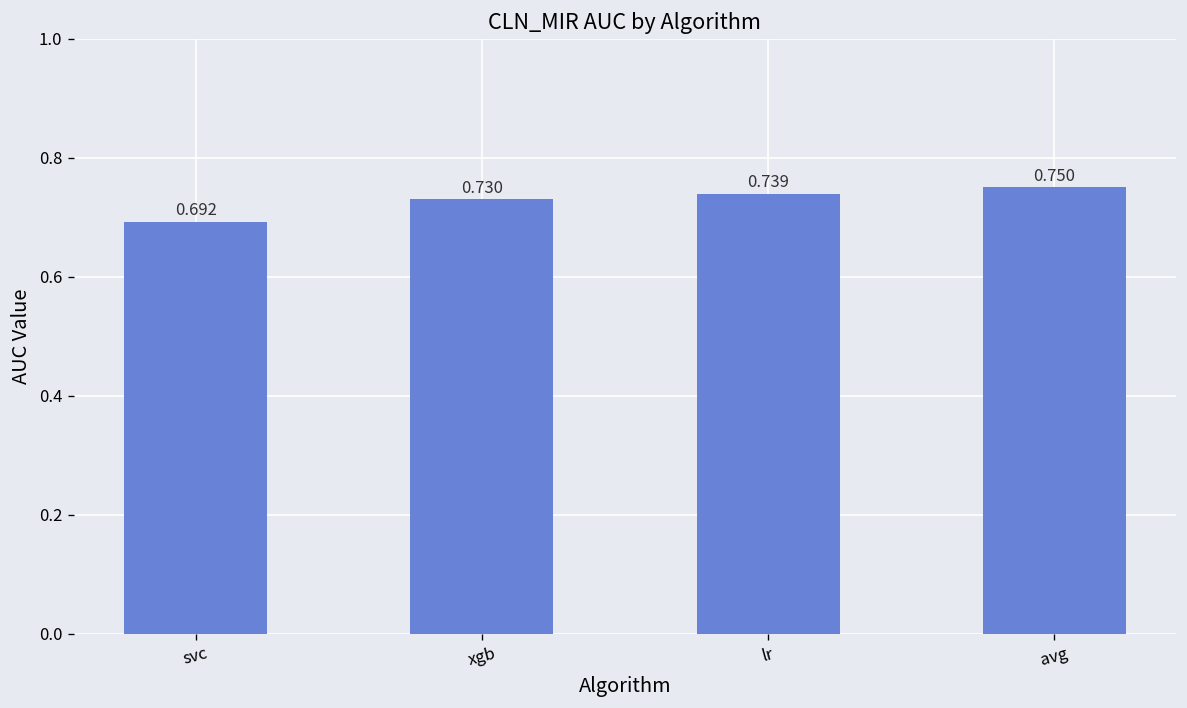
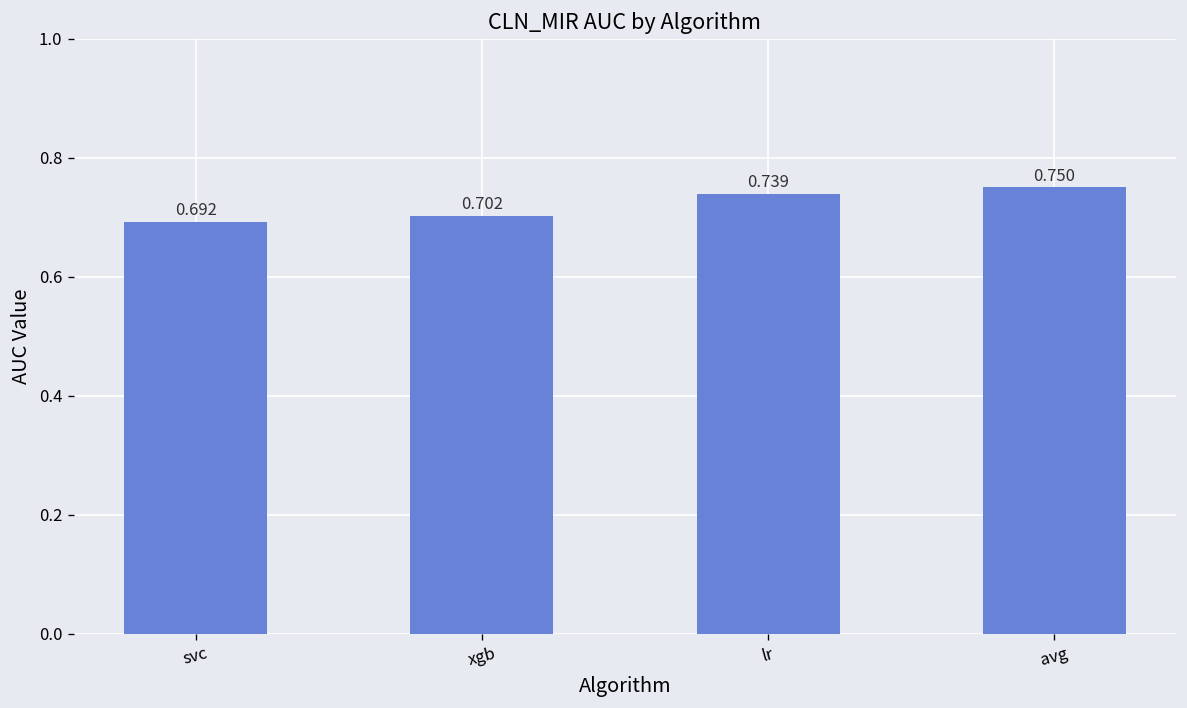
  {
    "svc": 0.692,
-   "xgb": 0.730,
+   "xgb": 0.702,
    "lr": 0.739,
    "avg": 0.750
  }
